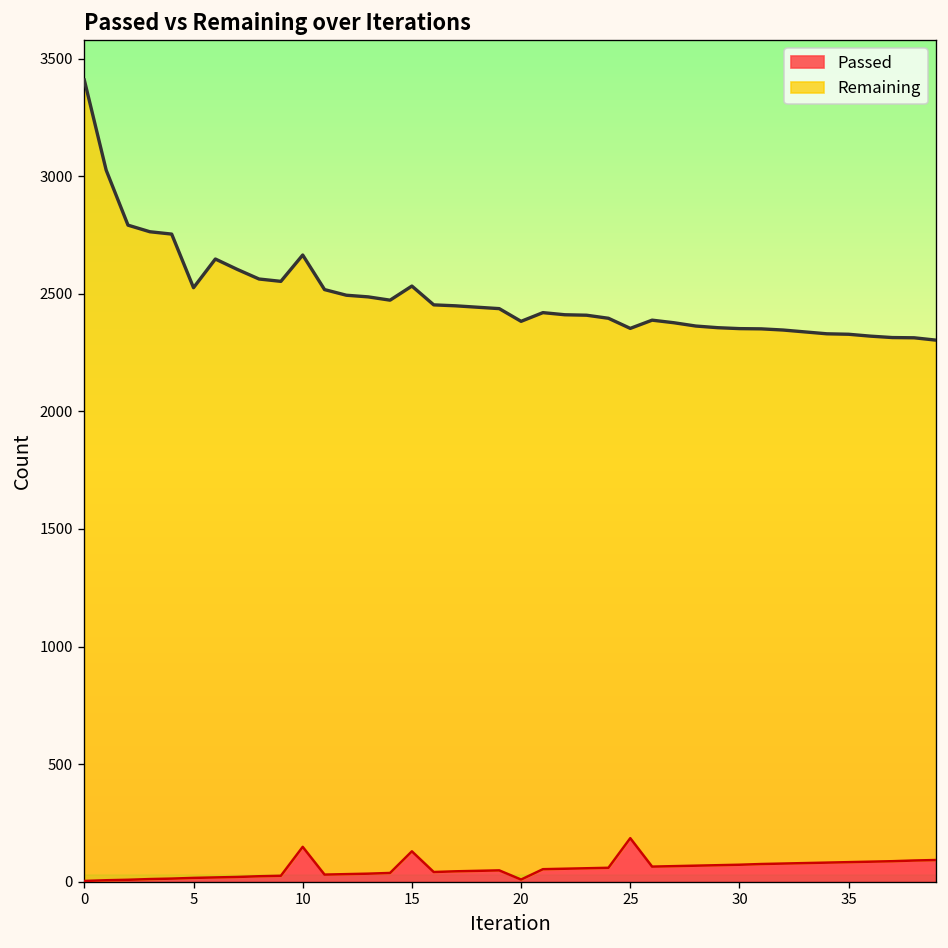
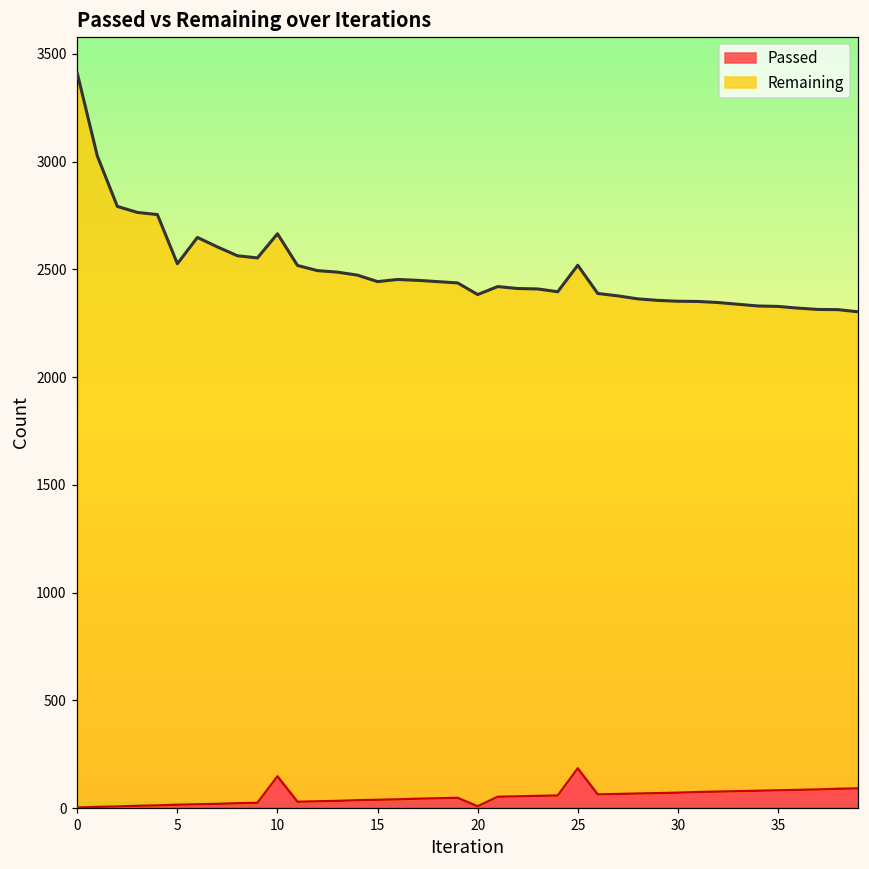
  {
    "Passed": {
      "0": 0,
      "5": 20,
      "10": 150,
-     "15": 130,
+     "15": 40,
      "20": 10,
      "25": 190,
      "30": 70,
      "35": 80
    },
    "Remaining": {
      "0": 3410,
      "5": 2510,
      "10": 2520,
      "15": 2400,
      "20": 2370,
-     "25": 2170,
+     "25": 2330,
      "30": 2280,
      "35": 2250
    }
  }
